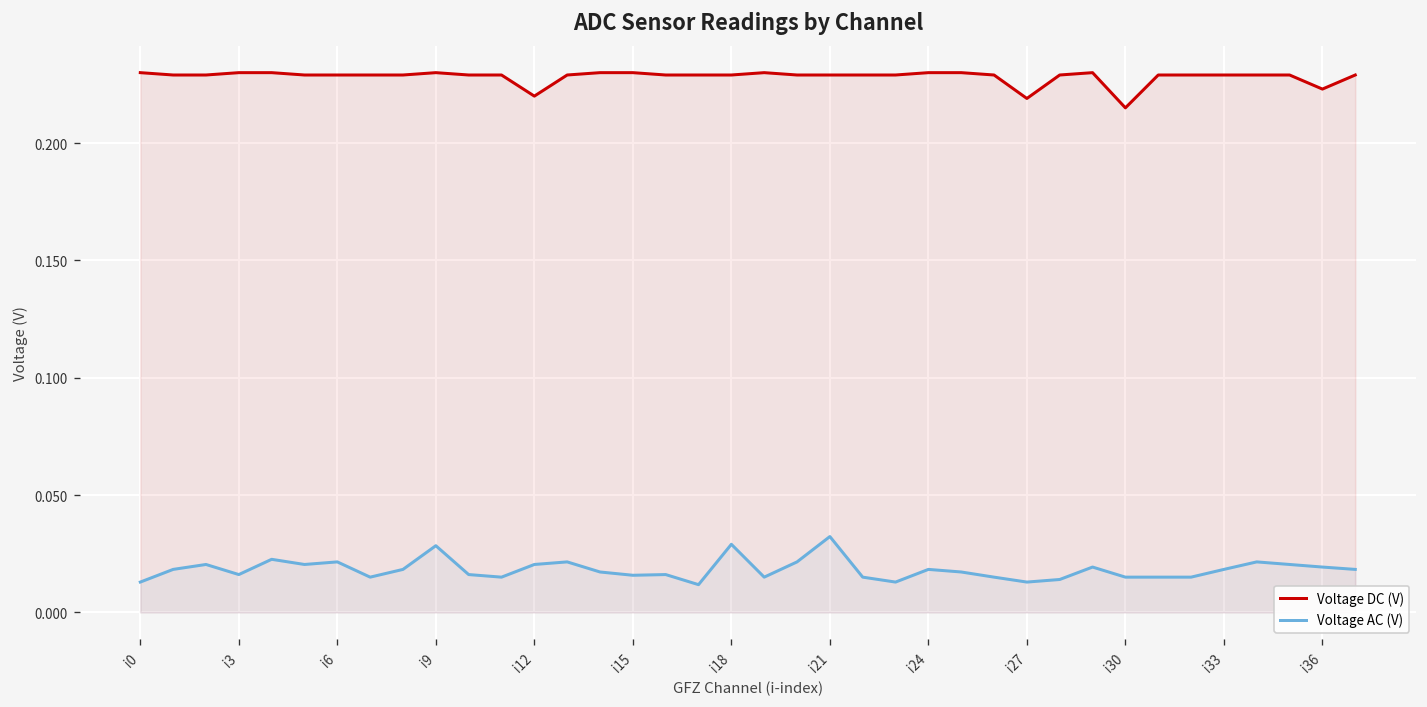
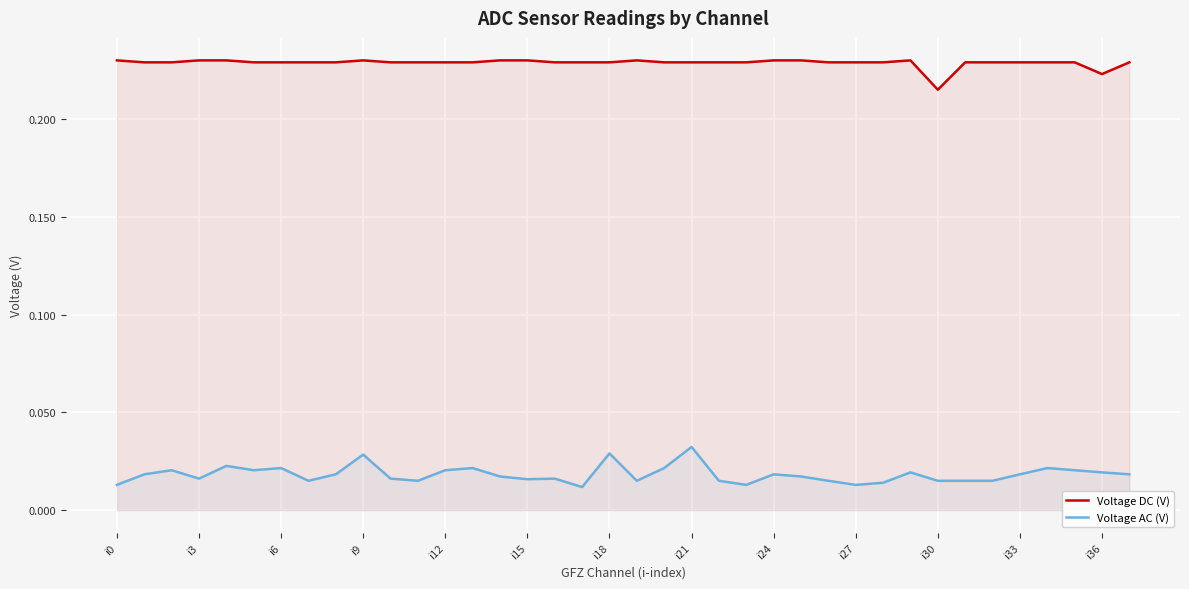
  {
    "Voltage DC (V)": {
      "i0": 0.230,
      "i3": 0.230,
      "i6": 0.229,
      "i9": 0.230,
-     "i12": 0.220,
+     "i12": 0.229,
      "i15": 0.230,
      "i18": 0.229,
      "i21": 0.229,
      "i24": 0.230,
-     "i27": 0.219,
+     "i27": 0.229,
      "i30": 0.215,
      "i33": 0.229,
      "i36": 0.223
    },
    "Voltage AC (V)": {
      "i0": 0.013,
      "i3": 0.016,
      "i6": 0.022,
      "i9": 0.028,
      "i12": 0.020,
      "i15": 0.016,
      "i18": 0.029,
      "i21": 0.032,
      "i24": 0.018,
      "i27": 0.013,
      "i30": 0.015,
      "i33": 0.018,
      "i36": 0.019
    }
  }
